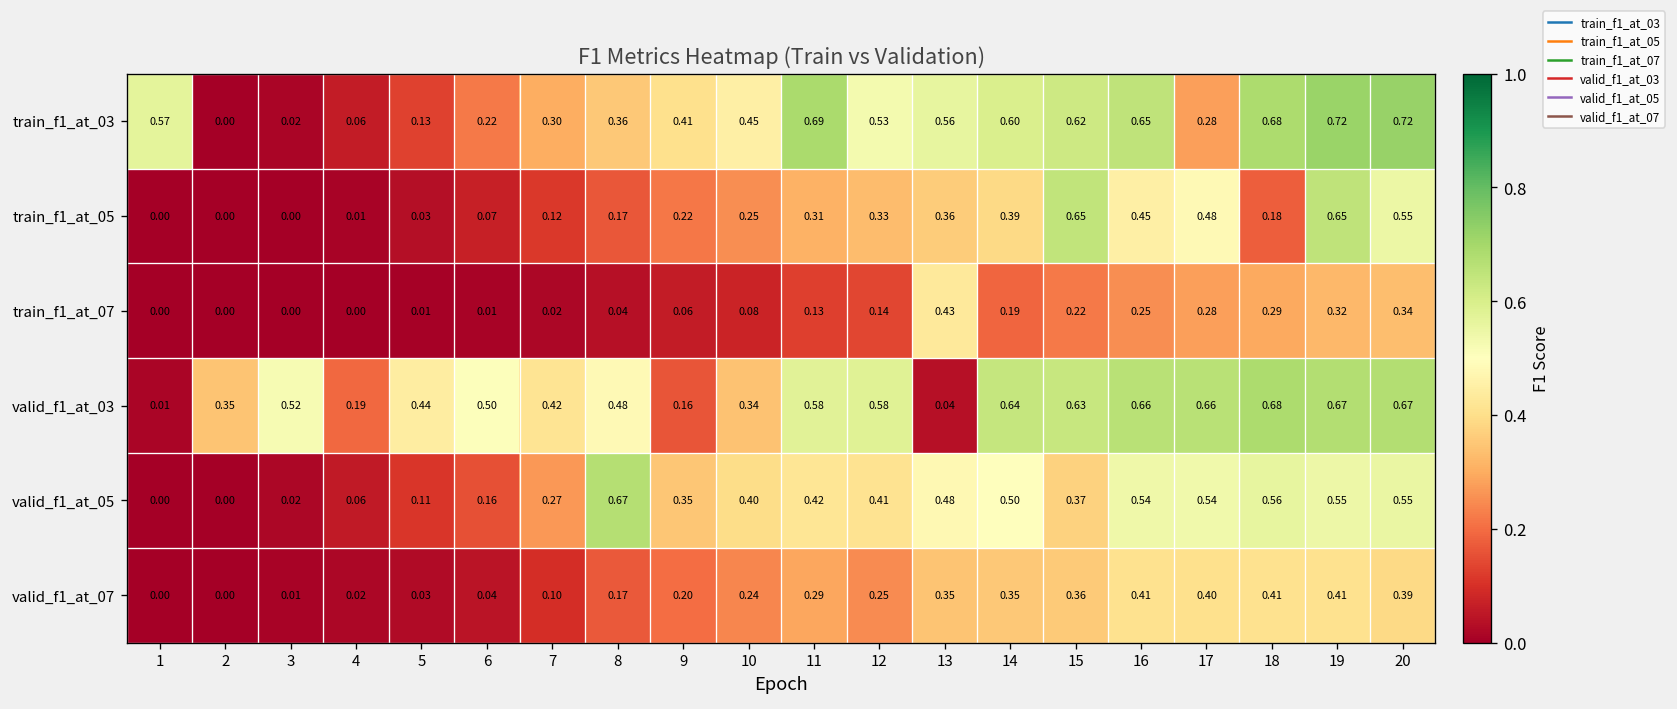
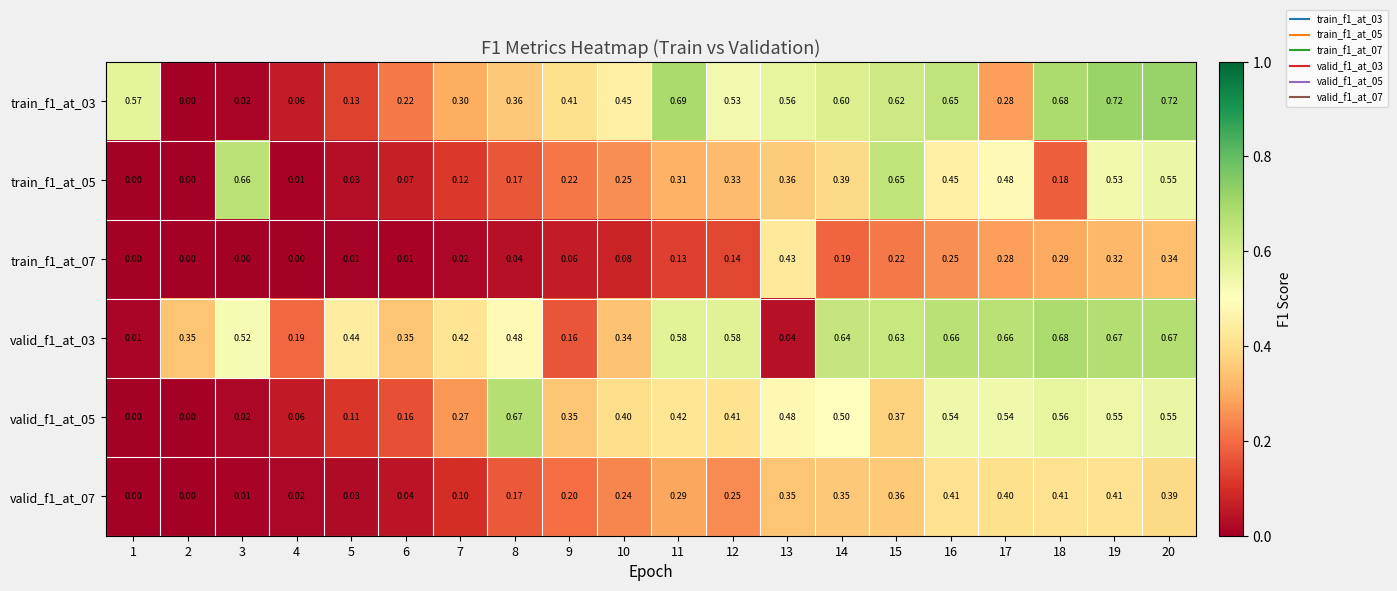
  {
    "train_f1_at_03": {
      "1": 0.57,
      "2": 0.00,
      "3": 0.02,
      "4": 0.06,
      "5": 0.13,
      "6": 0.22,
      "7": 0.30,
      "8": 0.36,
      "9": 0.41,
      "10": 0.45,
      "11": 0.69,
      "12": 0.53,
      "13": 0.56,
      "14": 0.60,
      "15": 0.62,
      "16": 0.65,
      "17": 0.28,
      "18": 0.68,
      "19": 0.72,
      "20": 0.72
    },
    "train_f1_at_05": {
      "1": 0.00,
      "2": 0.00,
-     "3": 0.00,
+     "3": 0.66,
      "4": 0.01,
      "5": 0.03,
      "6": 0.07,
      "7": 0.12,
      "8": 0.17,
      "9": 0.22,
      "10": 0.25,
      "11": 0.31,
      "12": 0.33,
      "13": 0.36,
      "14": 0.39,
      "15": 0.65,
      "16": 0.45,
      "17": 0.48,
      "18": 0.18,
-     "19": 0.65,
+     "19": 0.53,
      "20": 0.55
    },
    "train_f1_at_07": {
      "1": 0.00,
      "2": 0.00,
      "3": 0.00,
      "4": 0.00,
      "5": 0.01,
      "6": 0.01,
      "7": 0.02,
      "8": 0.04,
      "9": 0.06,
      "10": 0.08,
      "11": 0.13,
      "12": 0.14,
      "13": 0.43,
      "14": 0.19,
      "15": 0.22,
      "16": 0.25,
      "17": 0.28,
      "18": 0.29,
      "19": 0.32,
      "20": 0.34
    },
    "valid_f1_at_03": {
      "1": 0.01,
      "2": 0.35,
      "3": 0.52,
      "4": 0.19,
      "5": 0.44,
-     "6": 0.50,
+     "6": 0.35,
      "7": 0.42,
      "8": 0.48,
      "9": 0.16,
      "10": 0.34,
      "11": 0.58,
      "12": 0.58,
      "13": 0.04,
      "14": 0.64,
      "15": 0.63,
      "16": 0.66,
      "17": 0.66,
      "18": 0.68,
      "19": 0.67,
      "20": 0.67
    },
    "valid_f1_at_05": {
      "1": 0.00,
      "2": 0.00,
      "3": 0.02,
      "4": 0.06,
      "5": 0.11,
      "6": 0.16,
      "7": 0.27,
      "8": 0.67,
      "9": 0.35,
      "10": 0.40,
      "11": 0.42,
      "12": 0.41,
      "13": 0.48,
      "14": 0.50,
      "15": 0.37,
      "16": 0.54,
      "17": 0.54,
      "18": 0.56,
      "19": 0.55,
      "20": 0.55
    },
    "valid_f1_at_07": {
      "1": 0.00,
      "2": 0.00,
      "3": 0.01,
      "4": 0.02,
      "5": 0.03,
      "6": 0.04,
      "7": 0.10,
      "8": 0.17,
      "9": 0.20,
      "10": 0.24,
      "11": 0.29,
      "12": 0.25,
      "13": 0.35,
      "14": 0.35,
      "15": 0.36,
      "16": 0.41,
      "17": 0.40,
      "18": 0.41,
      "19": 0.41,
      "20": 0.39
    }
  }
